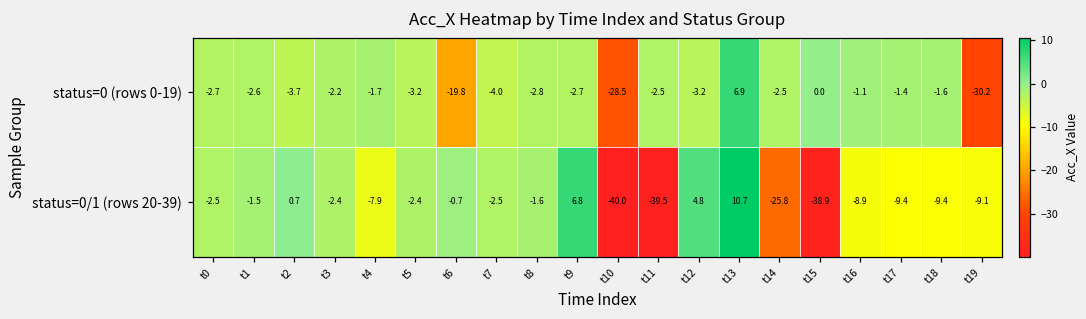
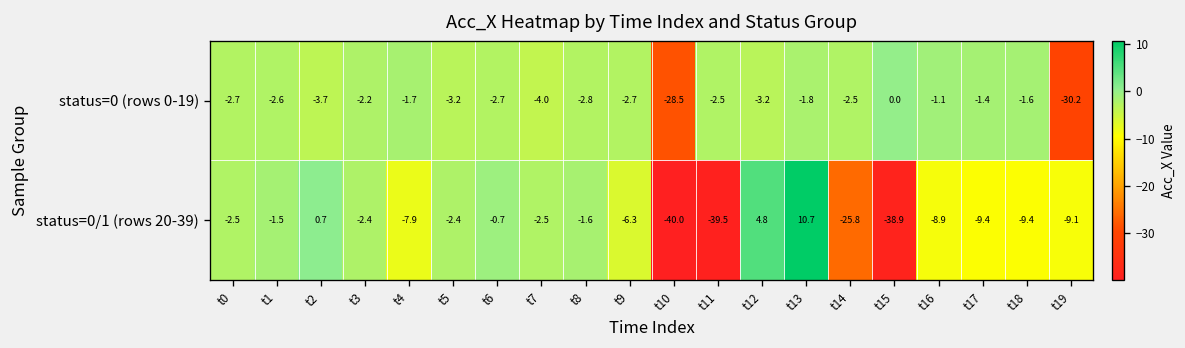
  {
    "status=0 (rows 0-19)": {
      "t0": -2.7,
      "t1": -2.6,
      "t2": -3.7,
      "t3": -2.2,
      "t4": -1.7,
      "t5": -3.2,
-     "t6": -19.8,
+     "t6": -2.7,
      "t7": -4.0,
      "t8": -2.8,
      "t9": -2.7,
      "t10": -28.5,
      "t11": -2.5,
      "t12": -3.2,
-     "t13": 6.9,
+     "t13": -1.8,
      "t14": -2.5,
      "t15": 0.0,
      "t16": -1.1,
      "t17": -1.4,
      "t18": -1.6,
      "t19": -30.2
    },
    "status=0/1 (rows 20-39)": {
      "t0": -2.5,
      "t1": -1.5,
      "t2": 0.7,
      "t3": -2.4,
      "t4": -7.9,
      "t5": -2.4,
      "t6": -0.7,
      "t7": -2.5,
      "t8": -1.6,
-     "t9": 6.8,
+     "t9": -6.3,
      "t10": -40.0,
      "t11": -39.5,
      "t12": 4.8,
      "t13": 10.7,
      "t14": -25.8,
      "t15": -38.9,
      "t16": -8.9,
      "t17": -9.4,
      "t18": -9.4,
      "t19": -9.1
    }
  }
